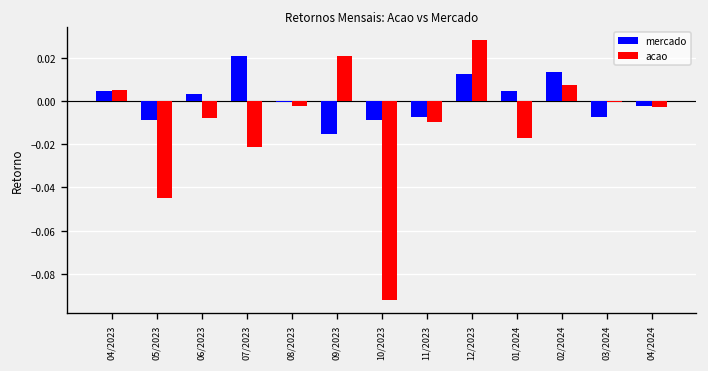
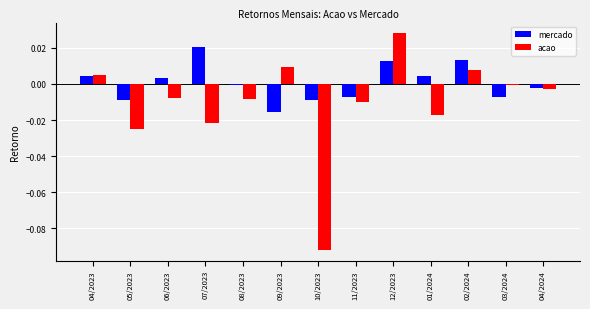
  {
    "mercado": {
      "04/2023": 0.004,
      "05/2023": -0.009,
      "06/2023": 0.003,
      "07/2023": 0.021,
      "09/2023": -0.015,
      "10/2023": -0.009,
      "11/2023": -0.008,
      "12/2023": 0.013,
      "01/2024": 0.005,
      "02/2024": 0.013,
      "03/2024": -0.007,
      "04/2024": -0.003
    },
    "acao": {
      "04/2023": 0.005,
-     "05/2023": -0.045,
+     "05/2023": -0.025,
      "06/2023": -0.008,
      "07/2023": -0.022,
-     "08/2023": -0.002,
-     "09/2023": 0.021,
+     "08/2023": -0.008,
+     "09/2023": 0.009,
      "10/2023": -0.092,
      "11/2023": -0.010,
      "12/2023": 0.028,
      "01/2024": -0.017,
      "02/2024": 0.008,
      "04/2024": -0.003
    }
  }
